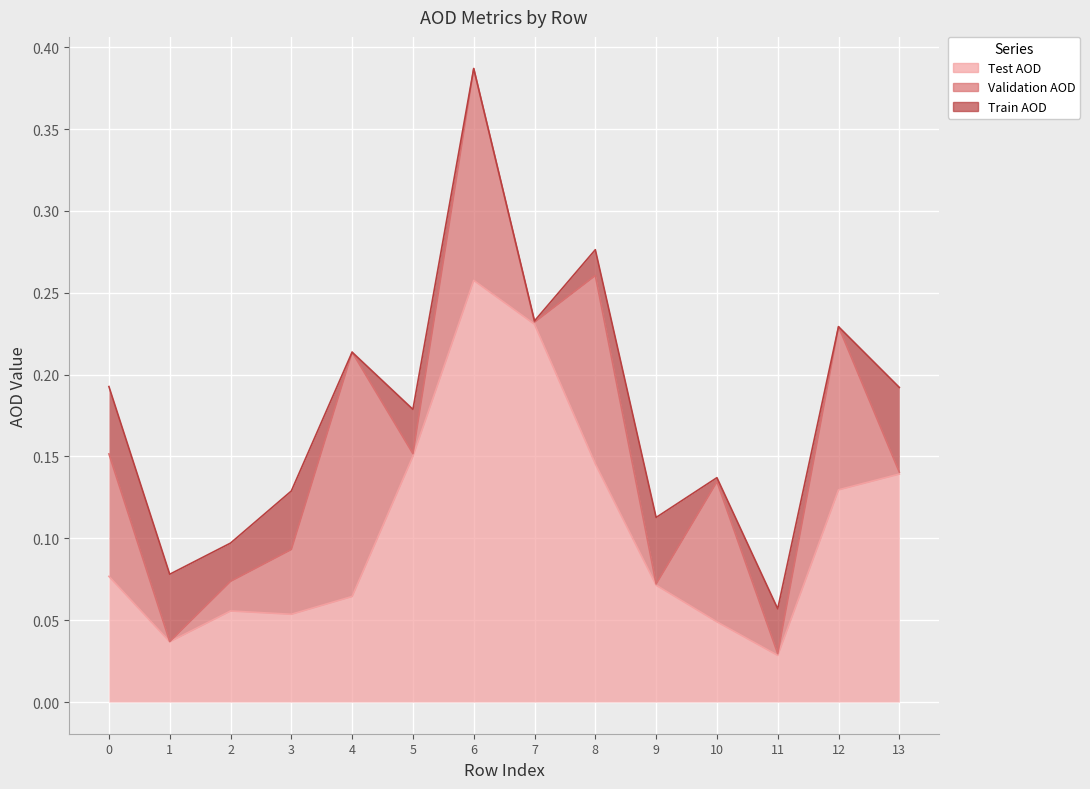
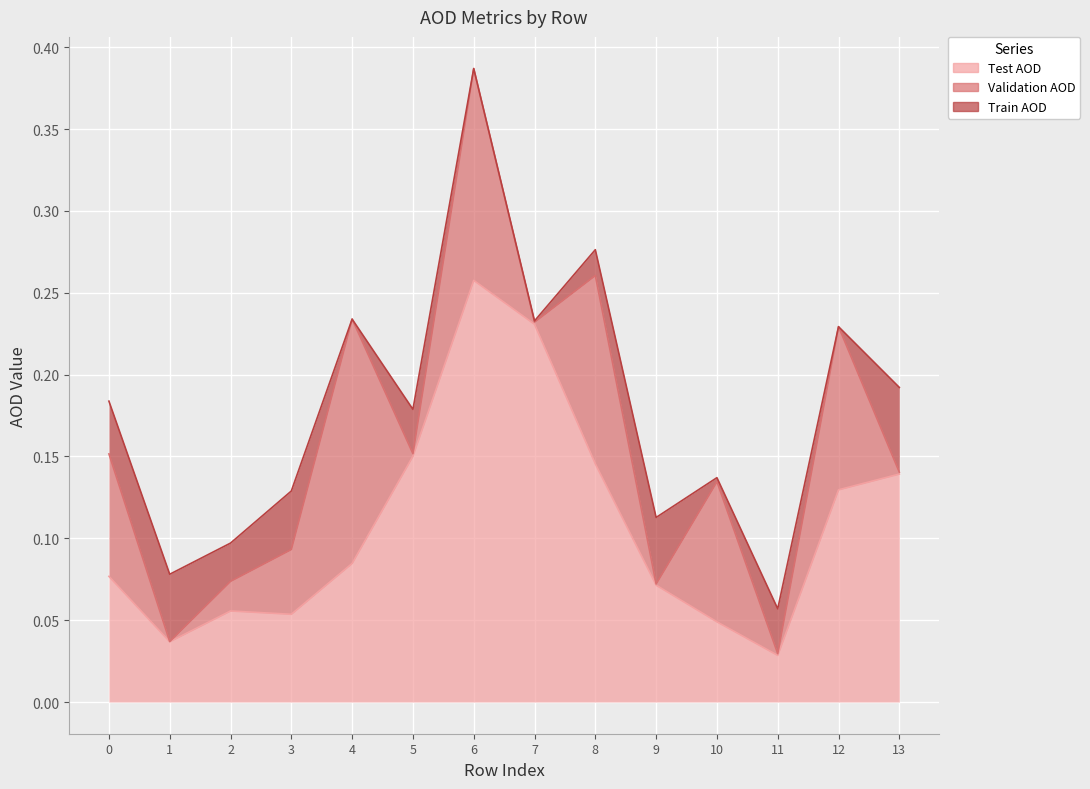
  {
    "Test AOD": {
      "0": 0.077,
      "2": 0.056,
      "3": 0.054,
-     "4": 0.064,
+     "4": 0.085,
      "6": 0.258,
      "8": 0.145,
      "10": 0.049,
      "12": 0.130
    },
    "Validation AOD": {
      "0": 0.075,
      "2": 0.018,
      "3": 0.040,
      "8": 0.115,
      "10": 0.086
    },
    "Train AOD": {
-     "0": 0.041,
+     "0": 0.032,
      "1": 0.041,
      "2": 0.023,
      "3": 0.036,
      "5": 0.027,
      "8": 0.016,
      "9": 0.041,
      "10": 0.002,
      "11": 0.027,
      "13": 0.052
    }
  }
